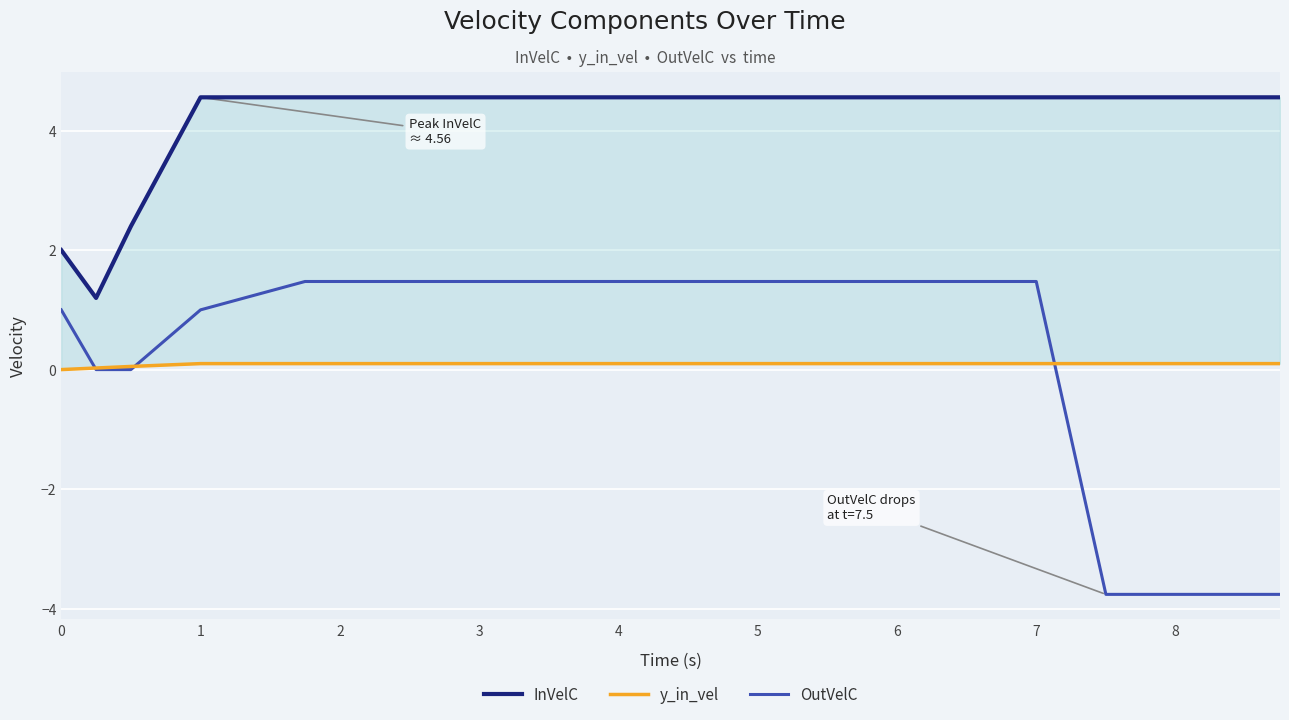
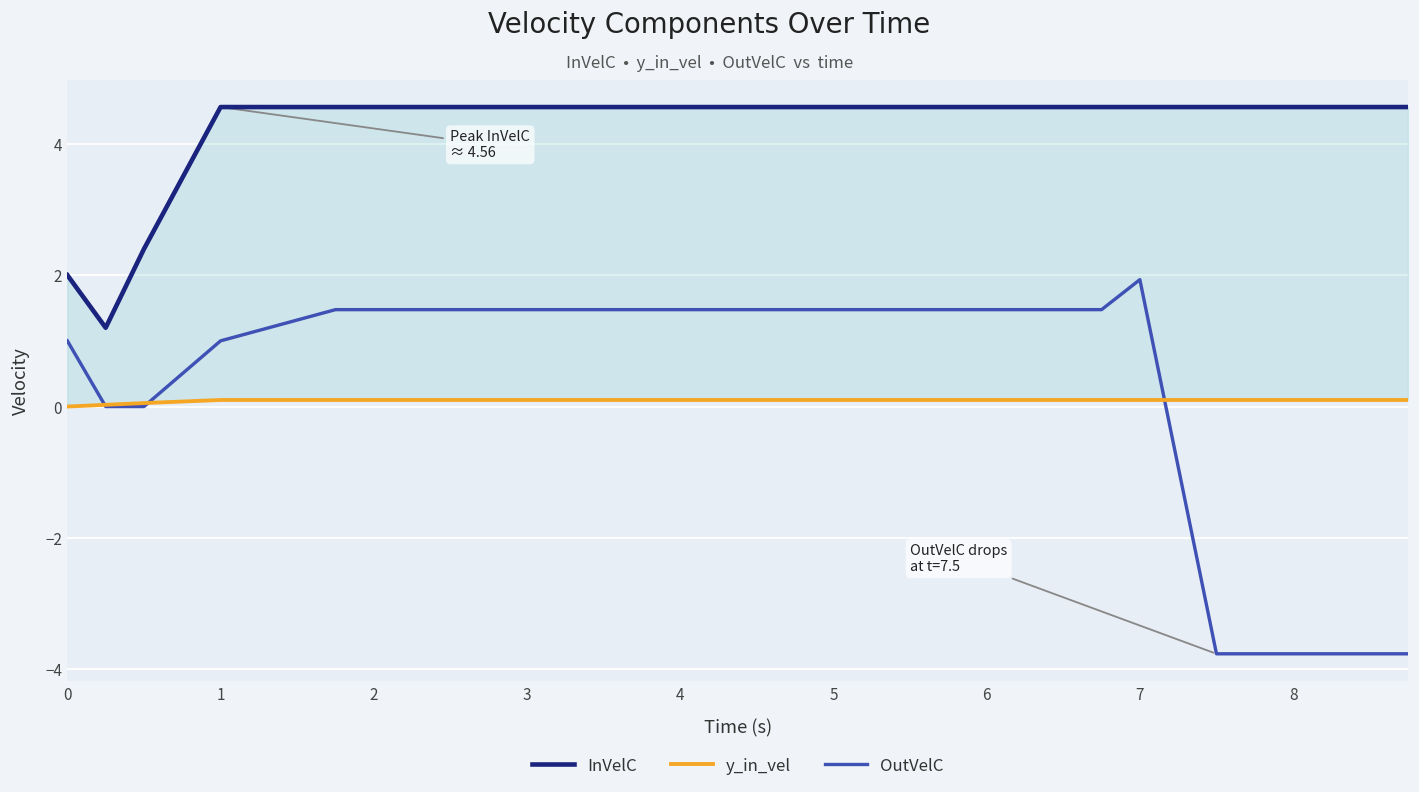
  {
    "InVelC": {
      "0": 2.0,
      "1": 4.6,
      "7": 4.6
    },
    "y_in_vel": {
      "0": 0.0,
      "1": 0.1,
      "7": 0.1
    },
    "OutVelC": {
      "0": 1.0,
      "1": 1.0,
-     "7": 1.5
+     "7": 1.9
    }
  }
